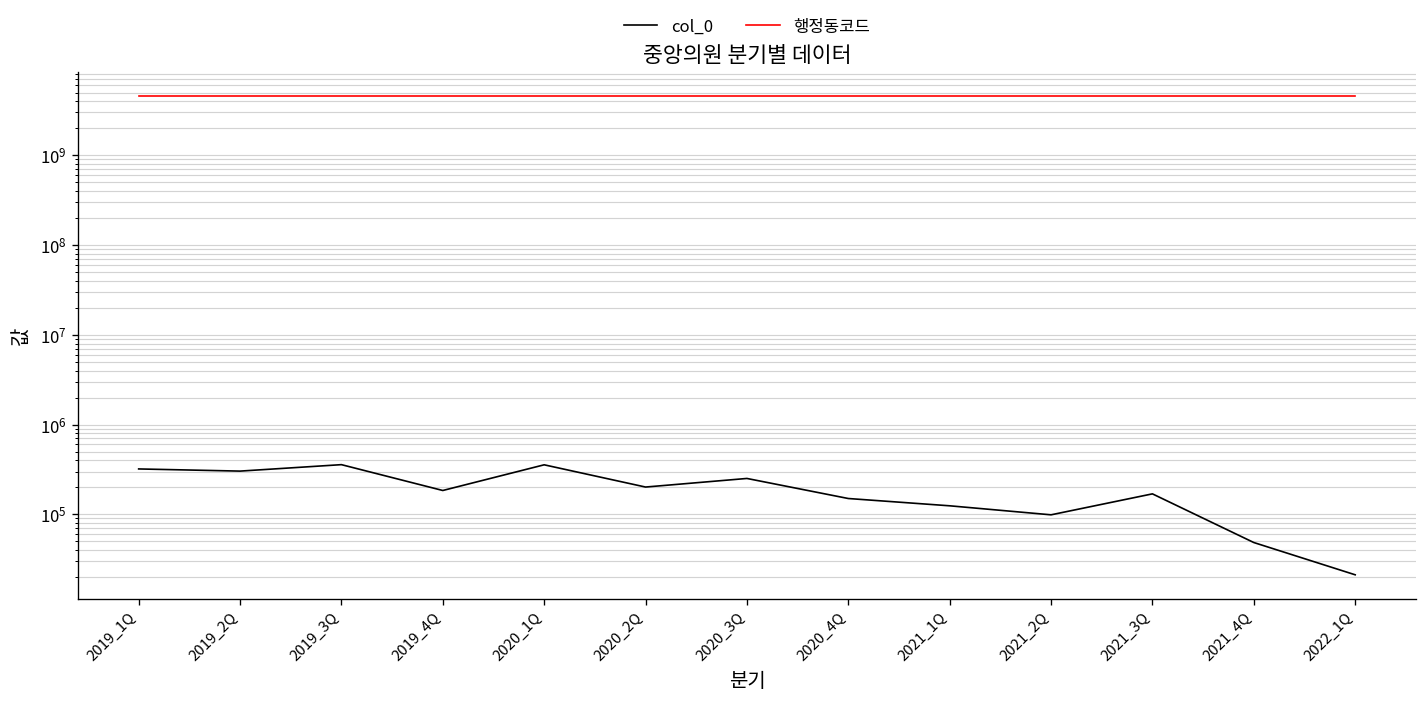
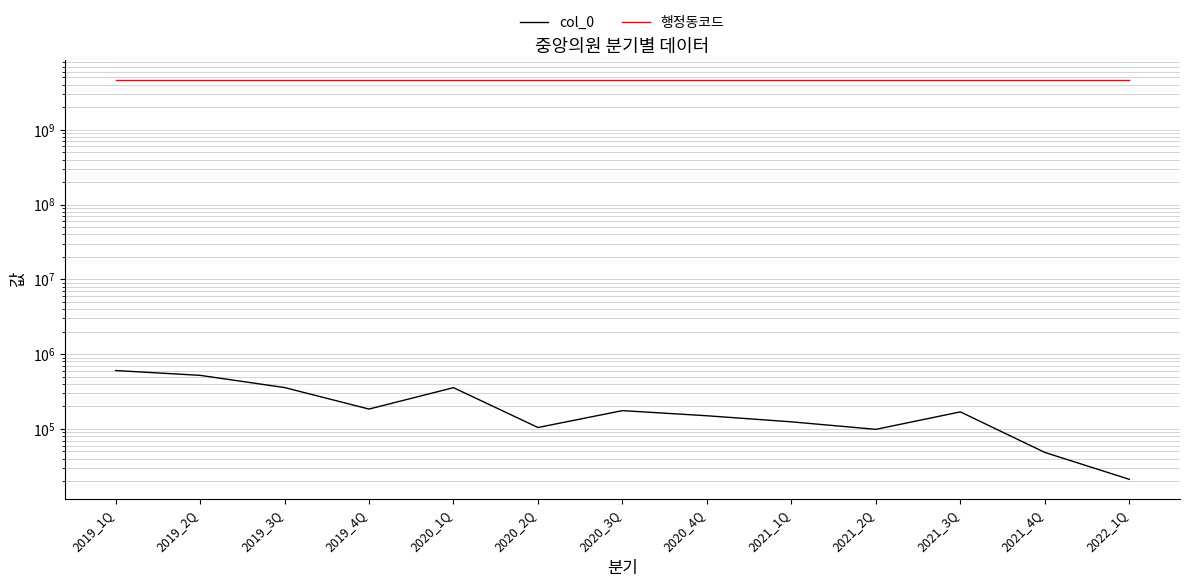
  {
    "col_0": {
-     "2019_1Q": 320000,
-     "2019_2Q": 300000,
+     "2019_1Q": 600000,
+     "2019_2Q": 500000,
      "2019_3Q": 400000,
      "2019_4Q": 180000,
      "2020_1Q": 400000,
-     "2020_2Q": 200000,
-     "2020_3Q": 250000,
+     "2020_2Q": 100000,
+     "2020_3Q": 180000,
      "2020_4Q": 150000,
      "2021_1Q": 120000,
      "2021_2Q": 100000,
      "2021_3Q": 170000,
      "2021_4Q": 50000,
      "2022_1Q": 21000
    },
    "행정동코드": {
      "2019_1Q": 5000000000,
      "2019_2Q": 5000000000,
      "2019_3Q": 5000000000,
      "2019_4Q": 5000000000,
      "2020_1Q": 5000000000,
      "2020_2Q": 5000000000,
      "2020_3Q": 5000000000,
      "2020_4Q": 5000000000,
      "2021_1Q": 5000000000,
      "2021_2Q": 5000000000,
      "2021_3Q": 5000000000,
      "2021_4Q": 5000000000,
      "2022_1Q": 5000000000
    }
  }
